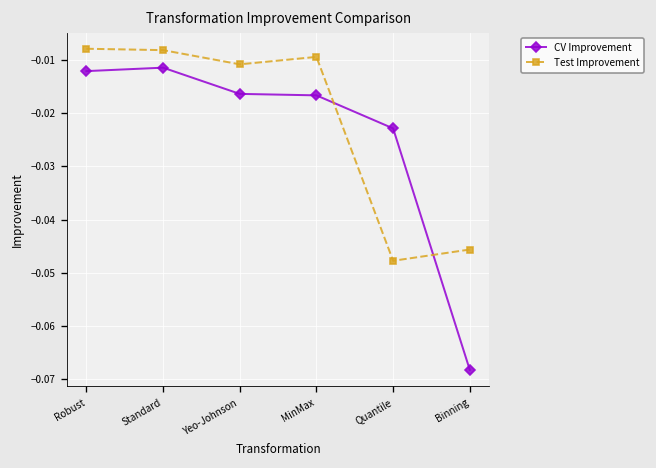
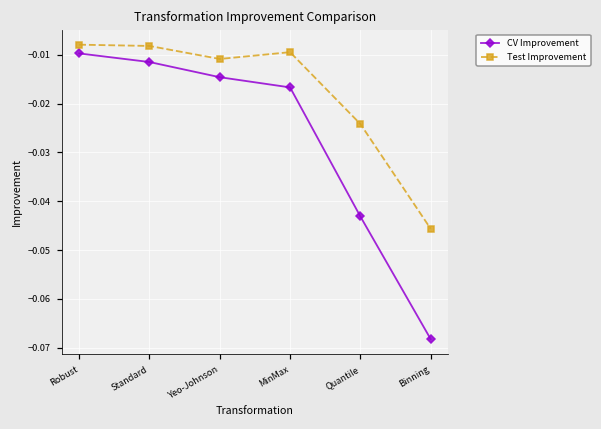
  {
    "CV Improvement": {
-     "Robust": -0.012,
+     "Robust": -0.010,
      "Standard": -0.011,
-     "Yeo-Johnson": -0.016,
+     "Yeo-Johnson": -0.015,
      "MinMax": -0.017,
-     "Quantile": -0.023,
+     "Quantile": -0.043,
      "Binning": -0.068
    },
    "Test Improvement": {
      "Robust": -0.008,
      "Standard": -0.008,
      "Yeo-Johnson": -0.011,
      "MinMax": -0.009,
-     "Quantile": -0.048,
+     "Quantile": -0.024,
      "Binning": -0.046
    }
  }
